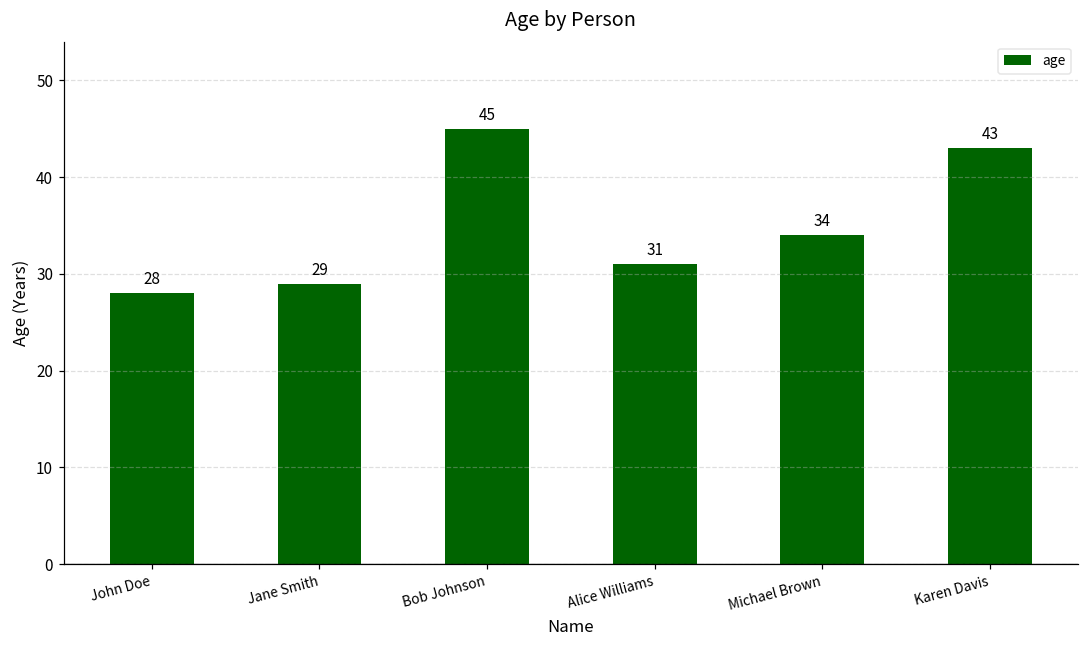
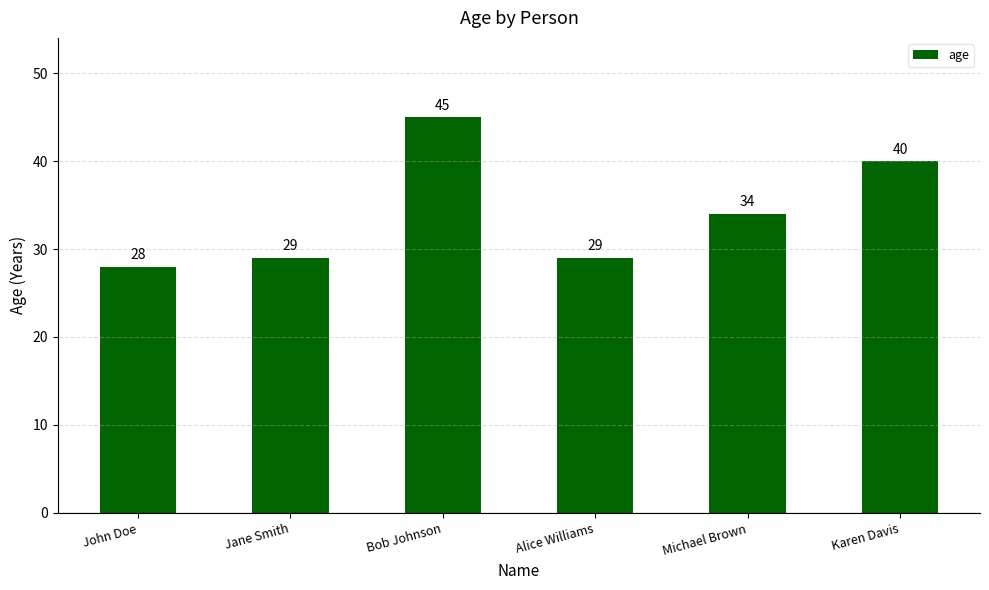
  {
    "John Doe": 28,
    "Jane Smith": 29,
    "Bob Johnson": 45,
-   "Alice Williams": 31,
+   "Alice Williams": 29,
    "Michael Brown": 34,
-   "Karen Davis": 43
+   "Karen Davis": 40
  }
